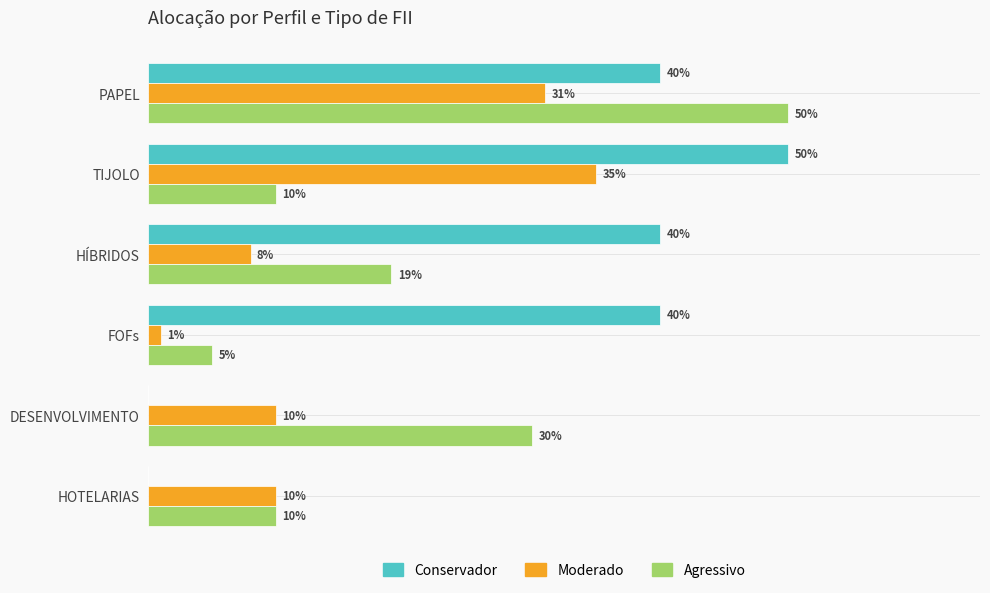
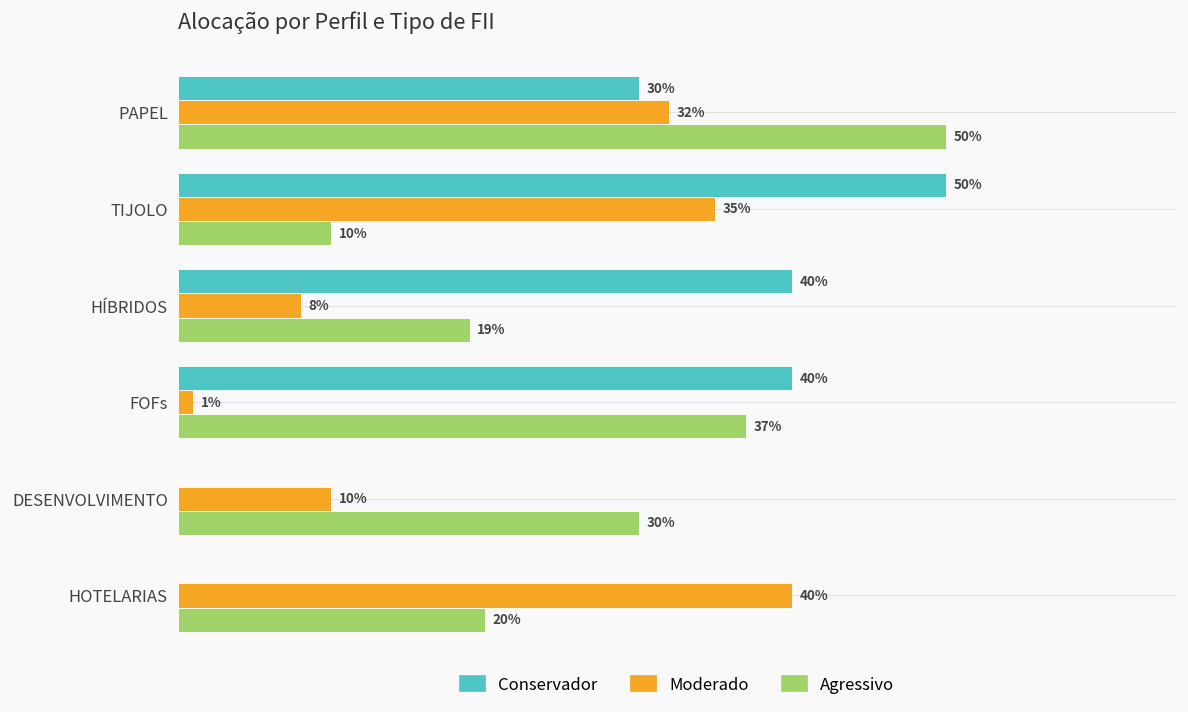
  {
    "Conservador": {
-     "PAPEL": "40%",
+     "PAPEL": "30%",
      "TIJOLO": "50%",
      "HÍBRIDOS": "40%",
      "FOFs": "40%"
    },
    "Moderado": {
-     "PAPEL": "31%",
+     "PAPEL": "32%",
      "TIJOLO": "35%",
      "HÍBRIDOS": "8%",
      "FOFs": "1%",
      "DESENVOLVIMENTO": "10%",
-     "HOTELARIAS": "10%"
+     "HOTELARIAS": "40%"
    },
    "Agressivo": {
      "PAPEL": "50%",
      "TIJOLO": "10%",
      "HÍBRIDOS": "19%",
-     "FOFs": "5%",
+     "FOFs": "37%",
      "DESENVOLVIMENTO": "30%",
-     "HOTELARIAS": "10%"
+     "HOTELARIAS": "20%"
    }
  }
